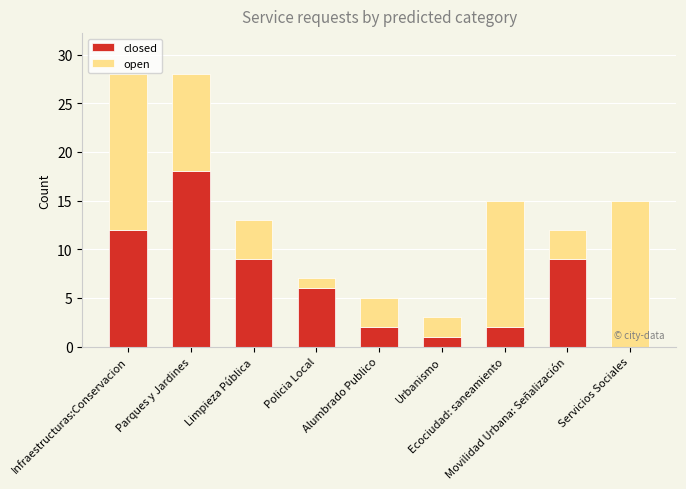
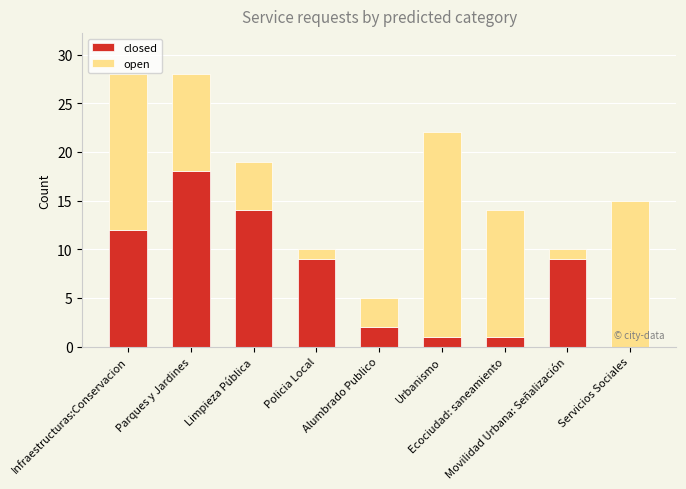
  {
    "closed": {
      "Infraestructuras:Conservacion": 12,
      "Parques y Jardines": 18,
-     "Limpieza Pública": 9,
-     "Policia Local": 6,
+     "Limpieza Pública": 14,
+     "Policia Local": 9,
      "Alumbrado Publico": 2,
      "Urbanismo": 1,
-     "Ecociudad: saneamiento": 2,
+     "Ecociudad: saneamiento": 1,
      "Movilidad Urbana: Señalización": 9,
      "Servicios Sociales": 0
    },
    "open": {
      "Infraestructuras:Conservacion": 16,
      "Parques y Jardines": 10,
-     "Limpieza Pública": 4,
+     "Limpieza Pública": 5,
      "Policia Local": 1,
      "Alumbrado Publico": 3,
-     "Urbanismo": 2,
+     "Urbanismo": 21,
      "Ecociudad: saneamiento": 13,
-     "Movilidad Urbana: Señalización": 3,
+     "Movilidad Urbana: Señalización": 1,
      "Servicios Sociales": 15
    }
  }
